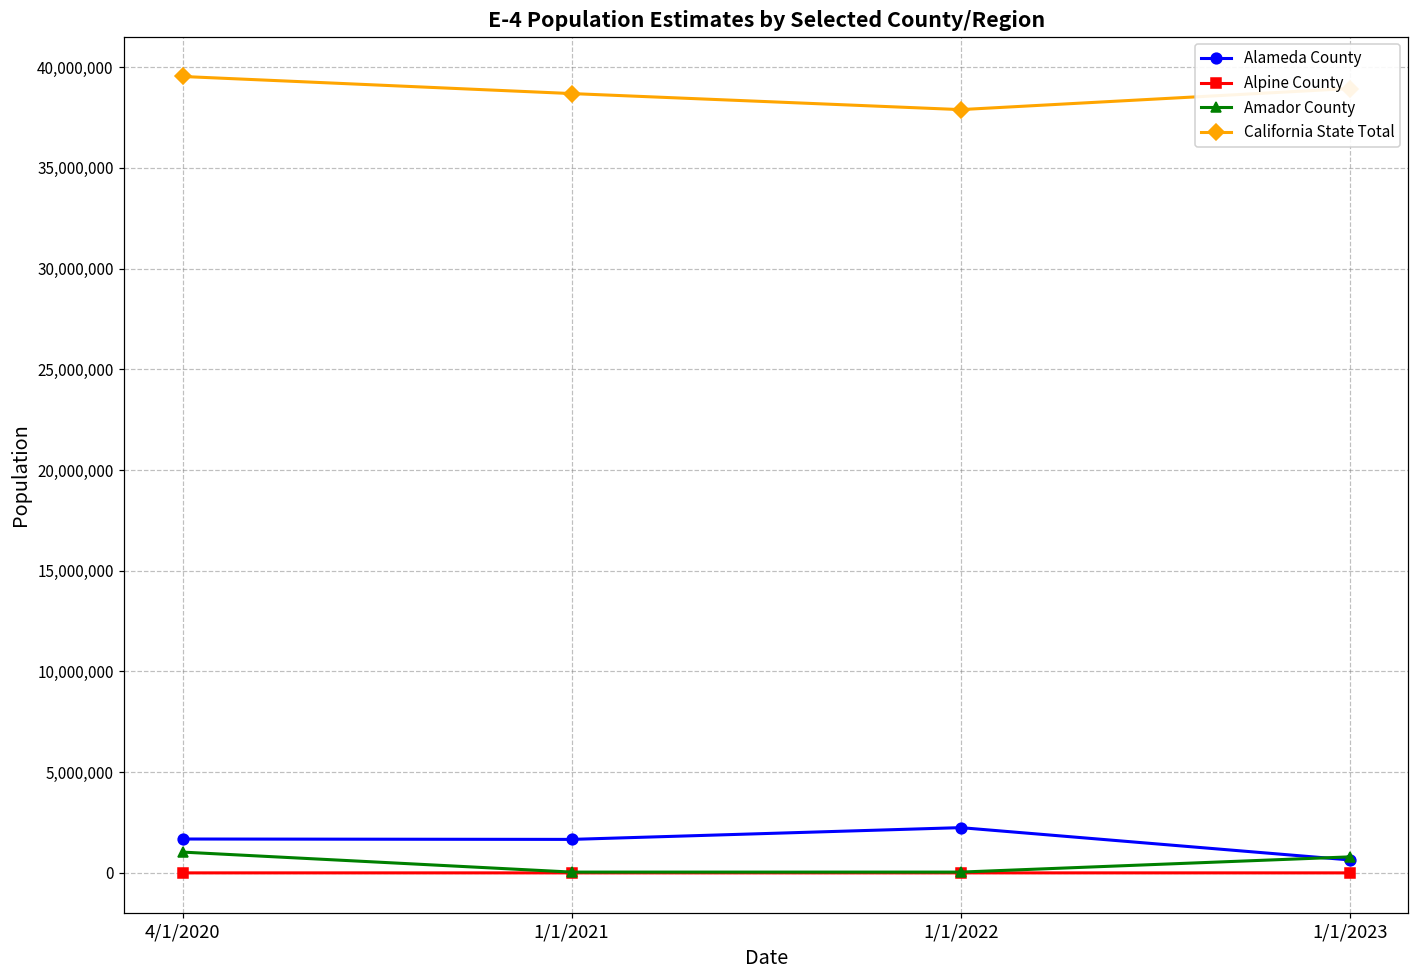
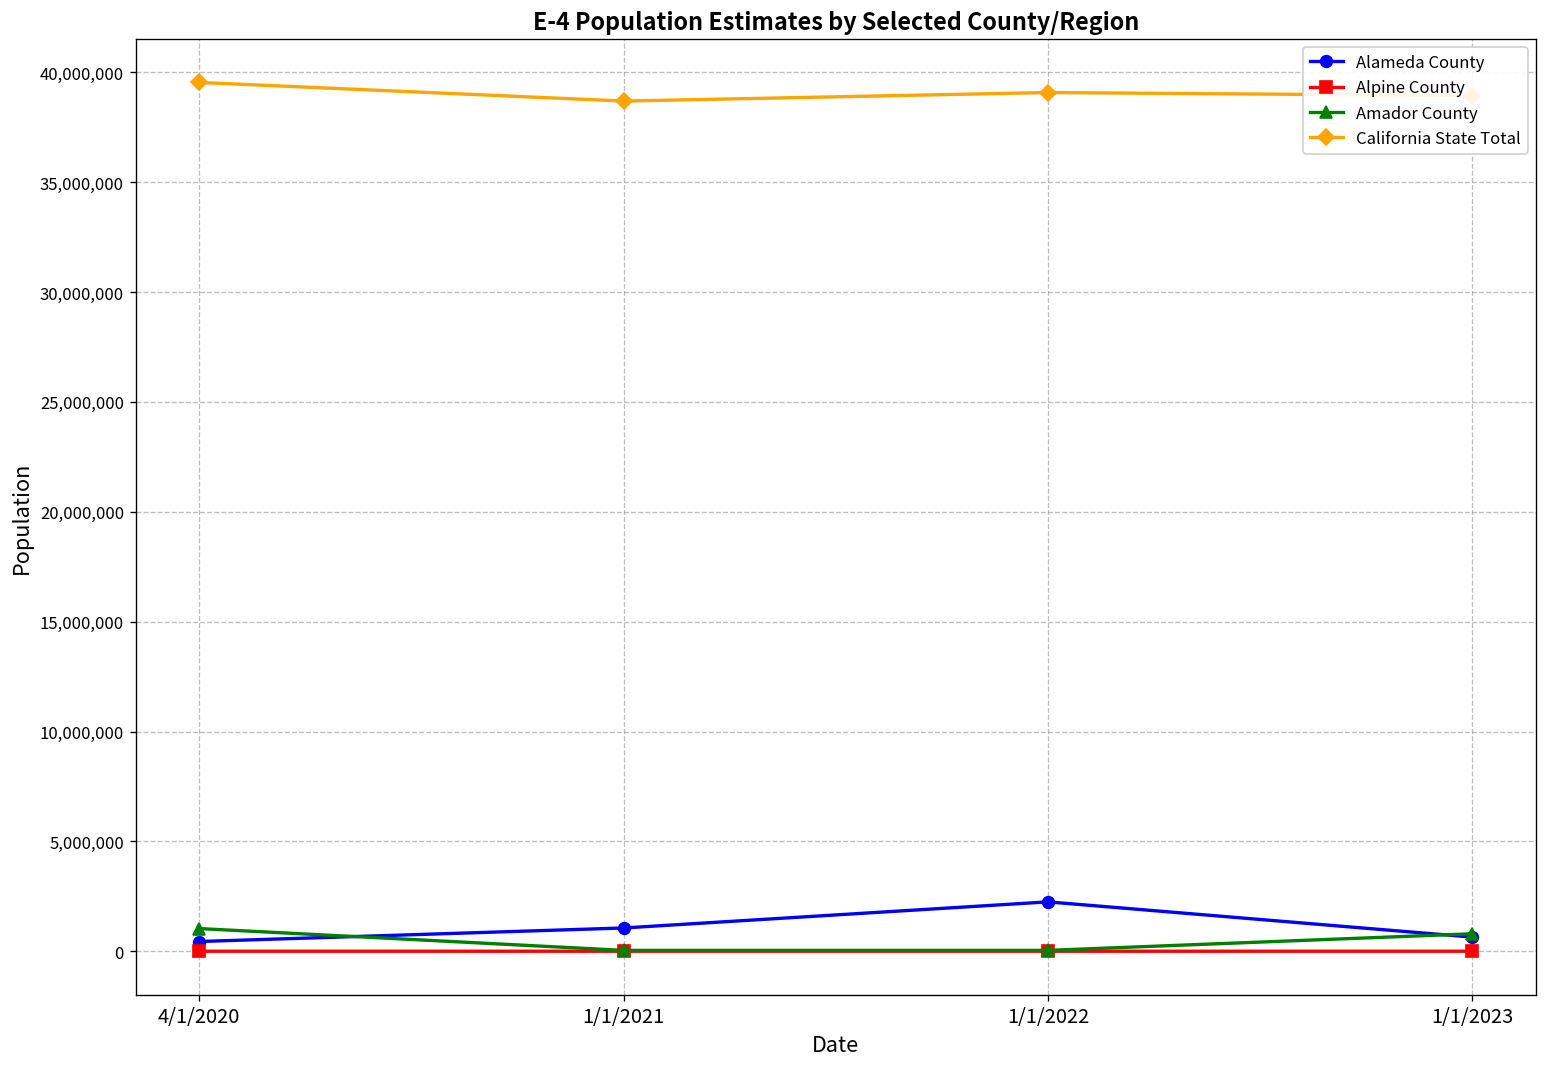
  {
    "Alameda County": {
-     "4/1/2020": "1,700,000",
-     "1/1/2021": "1,700,000",
+     "4/1/2020": "400,000",
+     "1/1/2021": "1,100,000",
      "1/1/2022": "2,200,000",
      "1/1/2023": "600,000"
    },
    "Alpine County": {
      "4/1/2020": "0",
      "1/1/2023": "0"
    },
    "Amador County": {
      "4/1/2020": "1,000,000",
      "1/1/2023": "800,000"
    },
    "California State Total": {
      "4/1/2020": "39,500,000",
      "1/1/2021": "38,700,000",
-     "1/1/2022": "37,900,000"
+     "1/1/2022": "39,100,000"
    }
  }
